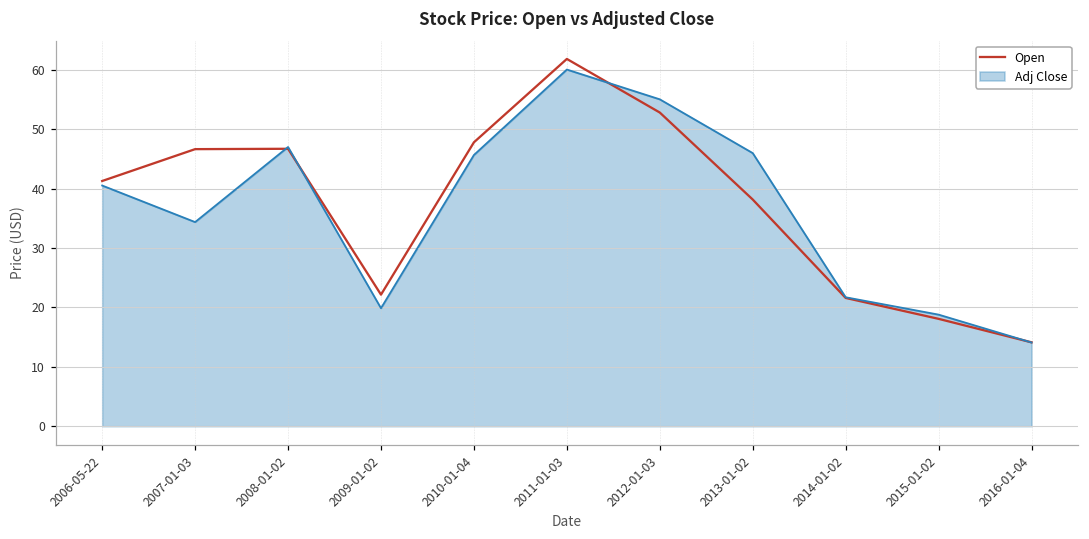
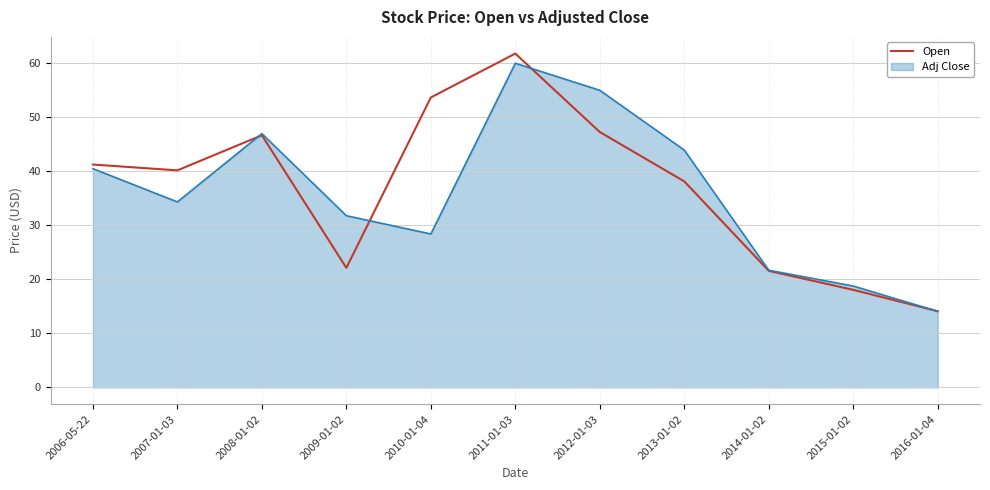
  {
    "Open": {
      "2006-05-22": 41,
-     "2007-01-03": 47,
+     "2007-01-03": 40,
      "2009-01-02": 22,
-     "2010-01-04": 48,
+     "2010-01-04": 54,
      "2011-01-03": 62,
-     "2012-01-03": 53,
+     "2012-01-03": 47,
      "2013-01-02": 38,
      "2015-01-02": 18
    },
    "Adj Close": {
      "2006-05-22": 41,
      "2007-01-03": 34,
-     "2009-01-02": 20,
-     "2010-01-04": 46,
+     "2009-01-02": 32,
+     "2010-01-04": 28,
      "2011-01-03": 60,
      "2012-01-03": 55,
-     "2013-01-02": 46,
+     "2013-01-02": 44,
      "2015-01-02": 19
    }
  }
